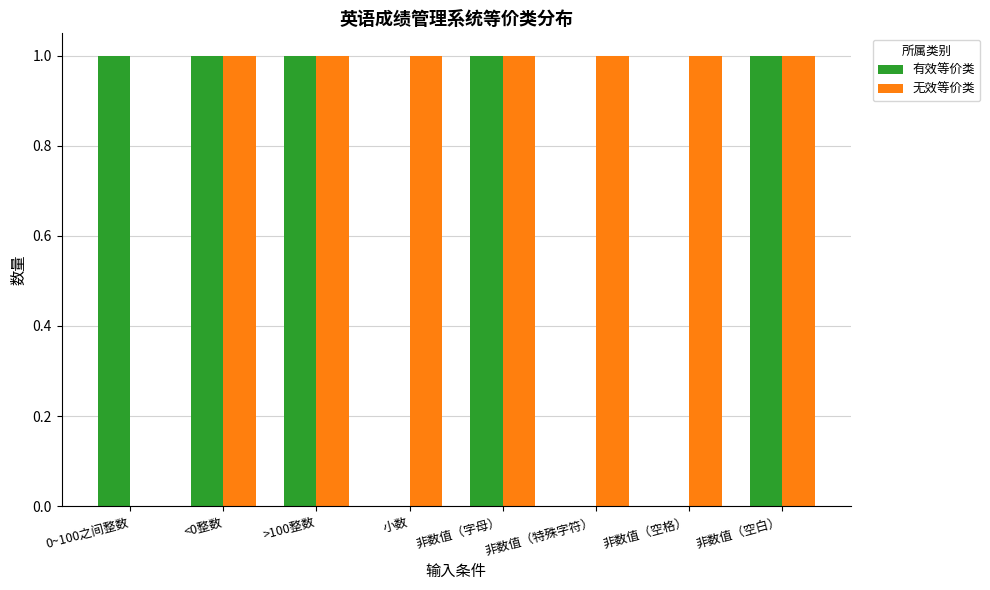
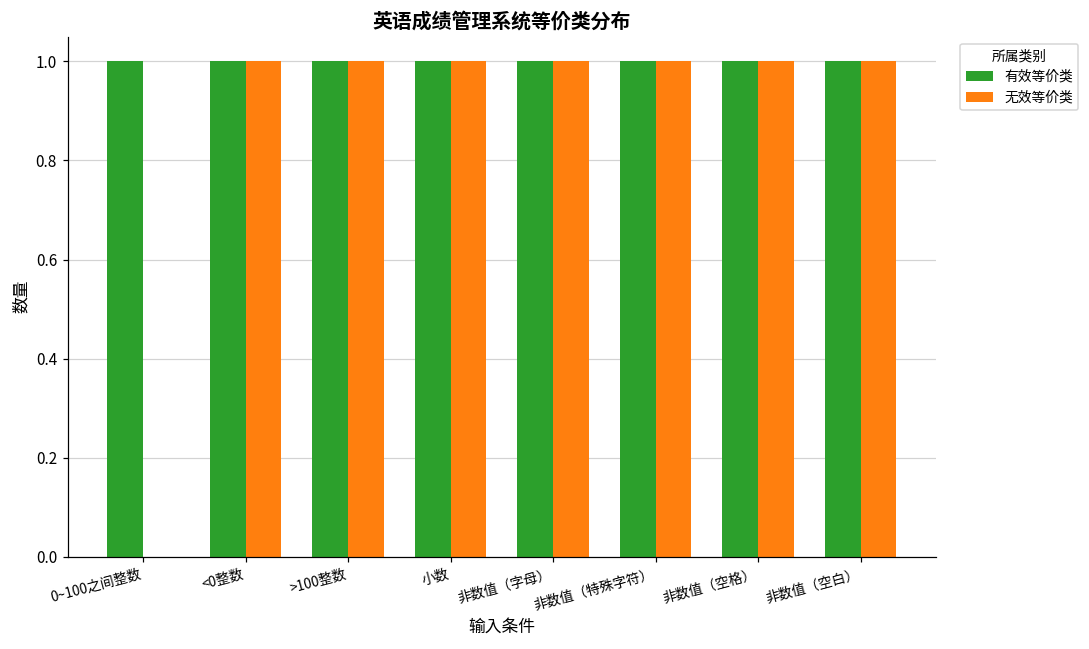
  {
    "有效等价类": {
      "0~100之间整数": 1,
      "<0整数": 1,
      ">100整数": 1,
-     "小数": 0,
+     "小数": 1,
      "非数值（字母）": 1,
-     "非数值（特殊字符）": 0,
-     "非数值（空格）": 0,
+     "非数值（特殊字符）": 1,
+     "非数值（空格）": 1,
      "非数值（空白）": 1
    },
    "无效等价类": {
      "0~100之间整数": 0,
      "<0整数": 1,
      ">100整数": 1,
      "小数": 1,
      "非数值（字母）": 1,
      "非数值（特殊字符）": 1,
      "非数值（空格）": 1,
      "非数值（空白）": 1
    }
  }
